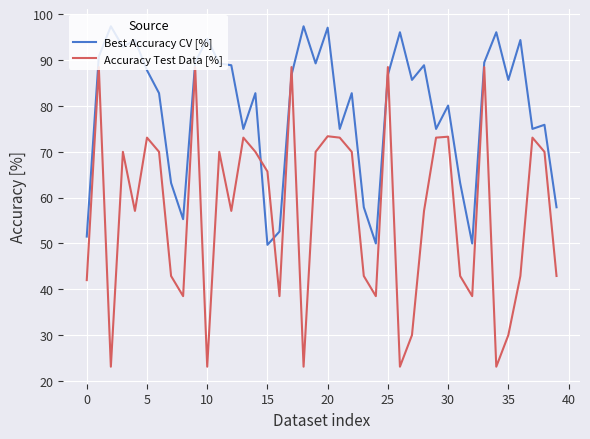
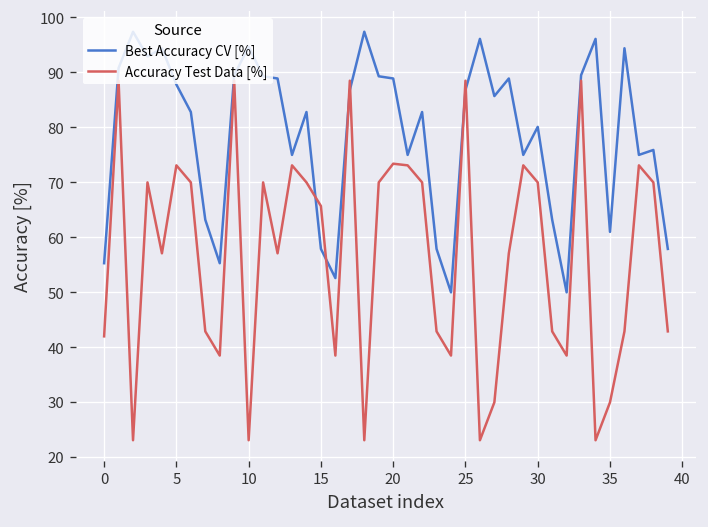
  {
    "Best Accuracy CV [%]": {
-     "0": 52,
+     "0": 55,
      "5": 88,
-     "15": 50,
-     "20": 97,
+     "15": 58,
+     "20": 89,
      "25": 87,
      "30": 80,
-     "35": 86
+     "35": 61
    },
    "Accuracy Test Data [%]": {
      "0": 42,
      "5": 73,
      "10": 23,
      "15": 66,
      "20": 73,
      "25": 89,
-     "30": 73,
+     "30": 70,
      "35": 30
    }
  }
